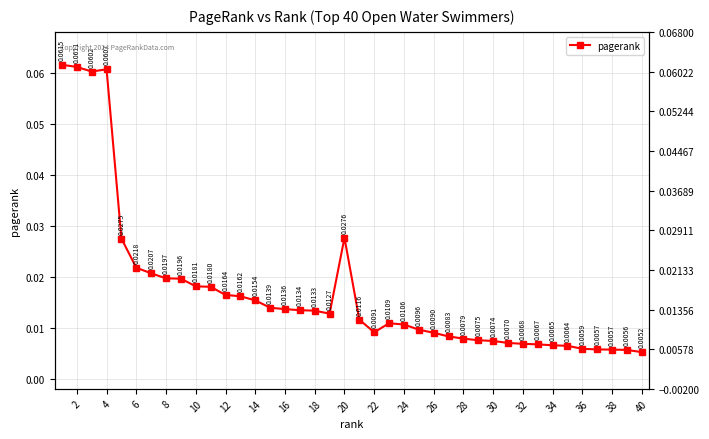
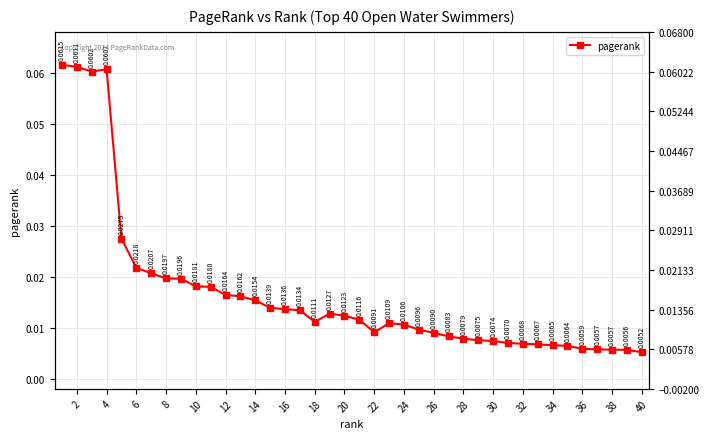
  {
    "6": 0.0218,
    "8": 0.0197,
    "10": 0.0181,
    "12": 0.0164,
    "14": 0.0154,
    "16": 0.0136,
-   "18": 0.0133,
-   "20": 0.0276,
+   "18": 0.0111,
+   "20": 0.0123,
    "22": 0.0091,
    "24": 0.0106,
    "26": 0.0090,
    "28": 0.0079,
    "30": 0.0074,
    "32": 0.0068,
    "34": 0.0065,
    "36": 0.0059,
    "38": 0.0057,
    "40": 0.0052
  }
